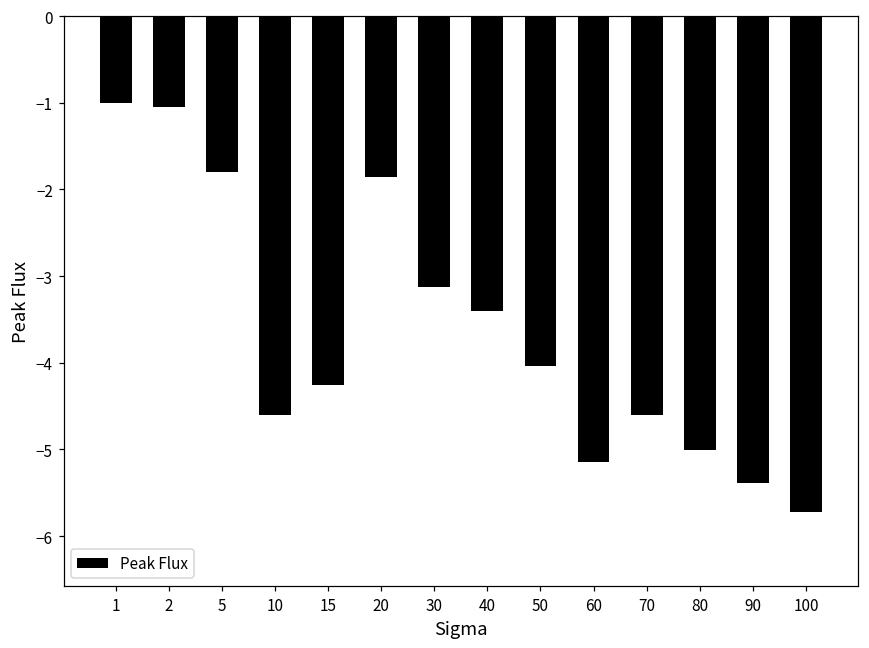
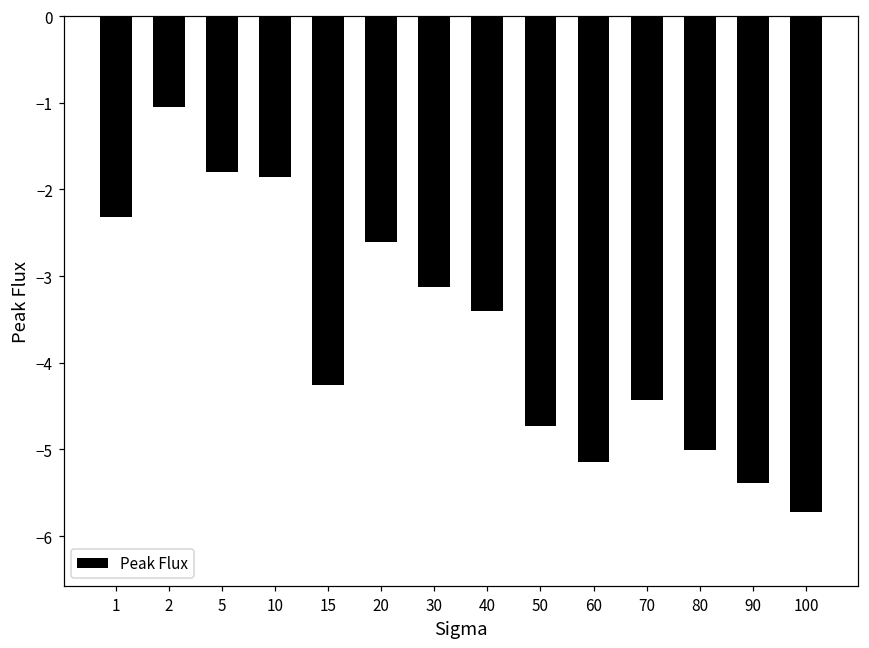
  {
-   "1": -1.0,
+   "1": -2.3,
    "2": -1.0,
    "5": -1.8,
-   "10": -4.6,
+   "10": -1.9,
    "15": -4.3,
-   "20": -1.9,
+   "20": -2.6,
    "30": -3.1,
    "40": -3.4,
-   "50": -4.0,
+   "50": -4.7,
    "60": -5.1,
-   "70": -4.6,
+   "70": -4.4,
    "80": -5.0,
    "90": -5.4,
    "100": -5.7
  }
